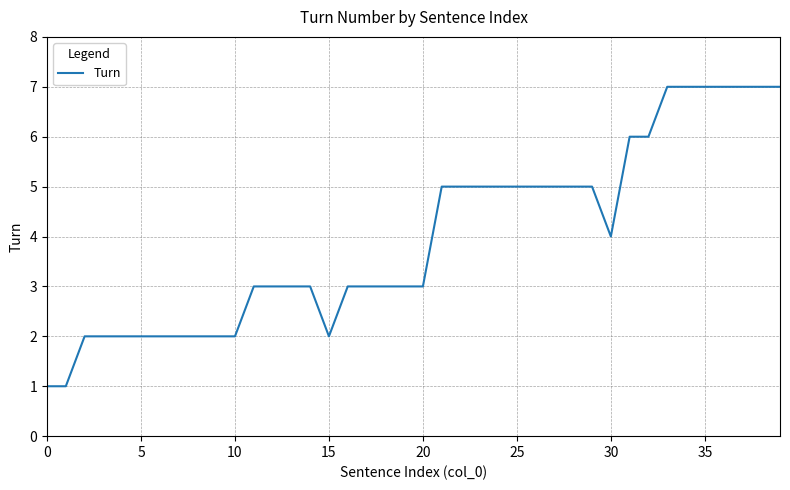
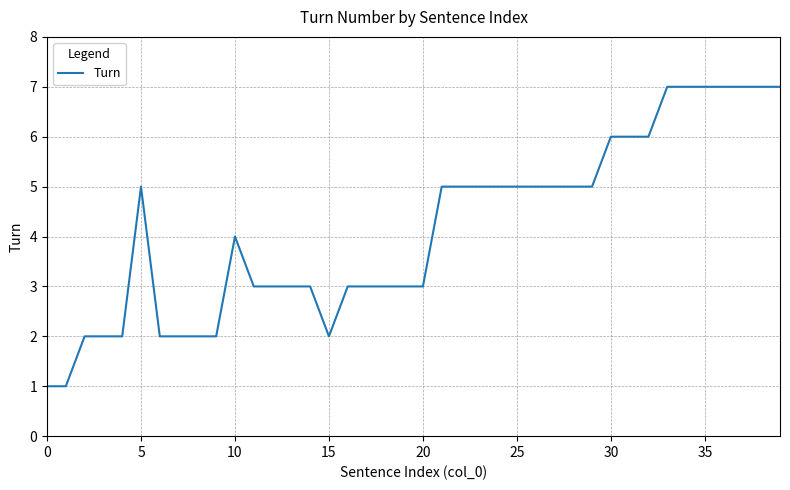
  {
    "0": 1,
-   "5": 2,
-   "10": 2,
+   "5": 5,
+   "10": 4,
    "15": 2,
    "20": 3,
    "25": 5,
-   "30": 4,
+   "30": 6,
    "35": 7
  }
